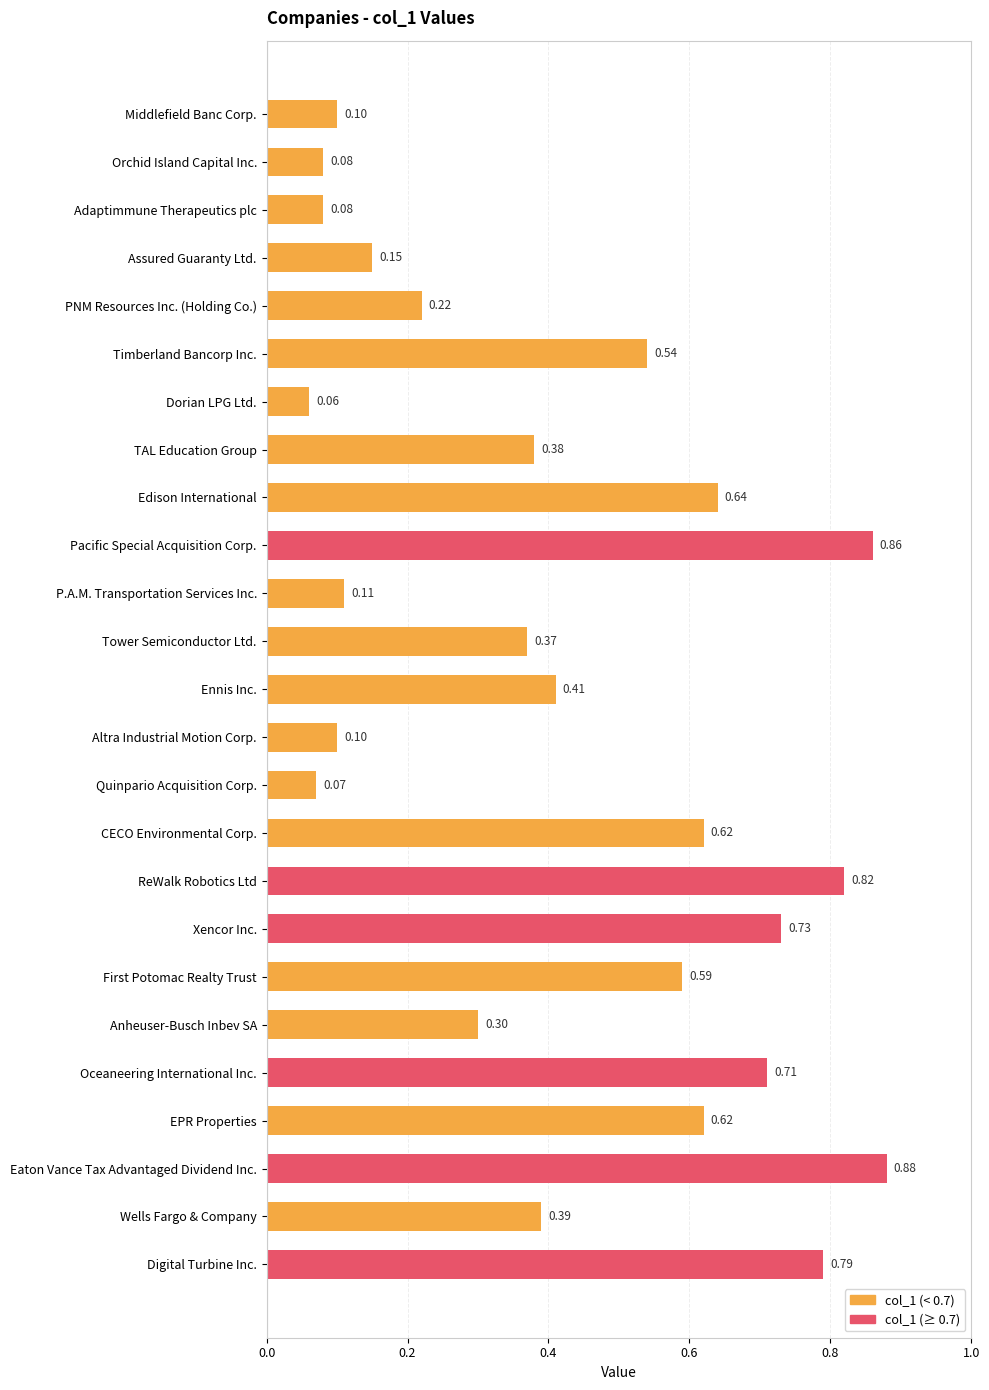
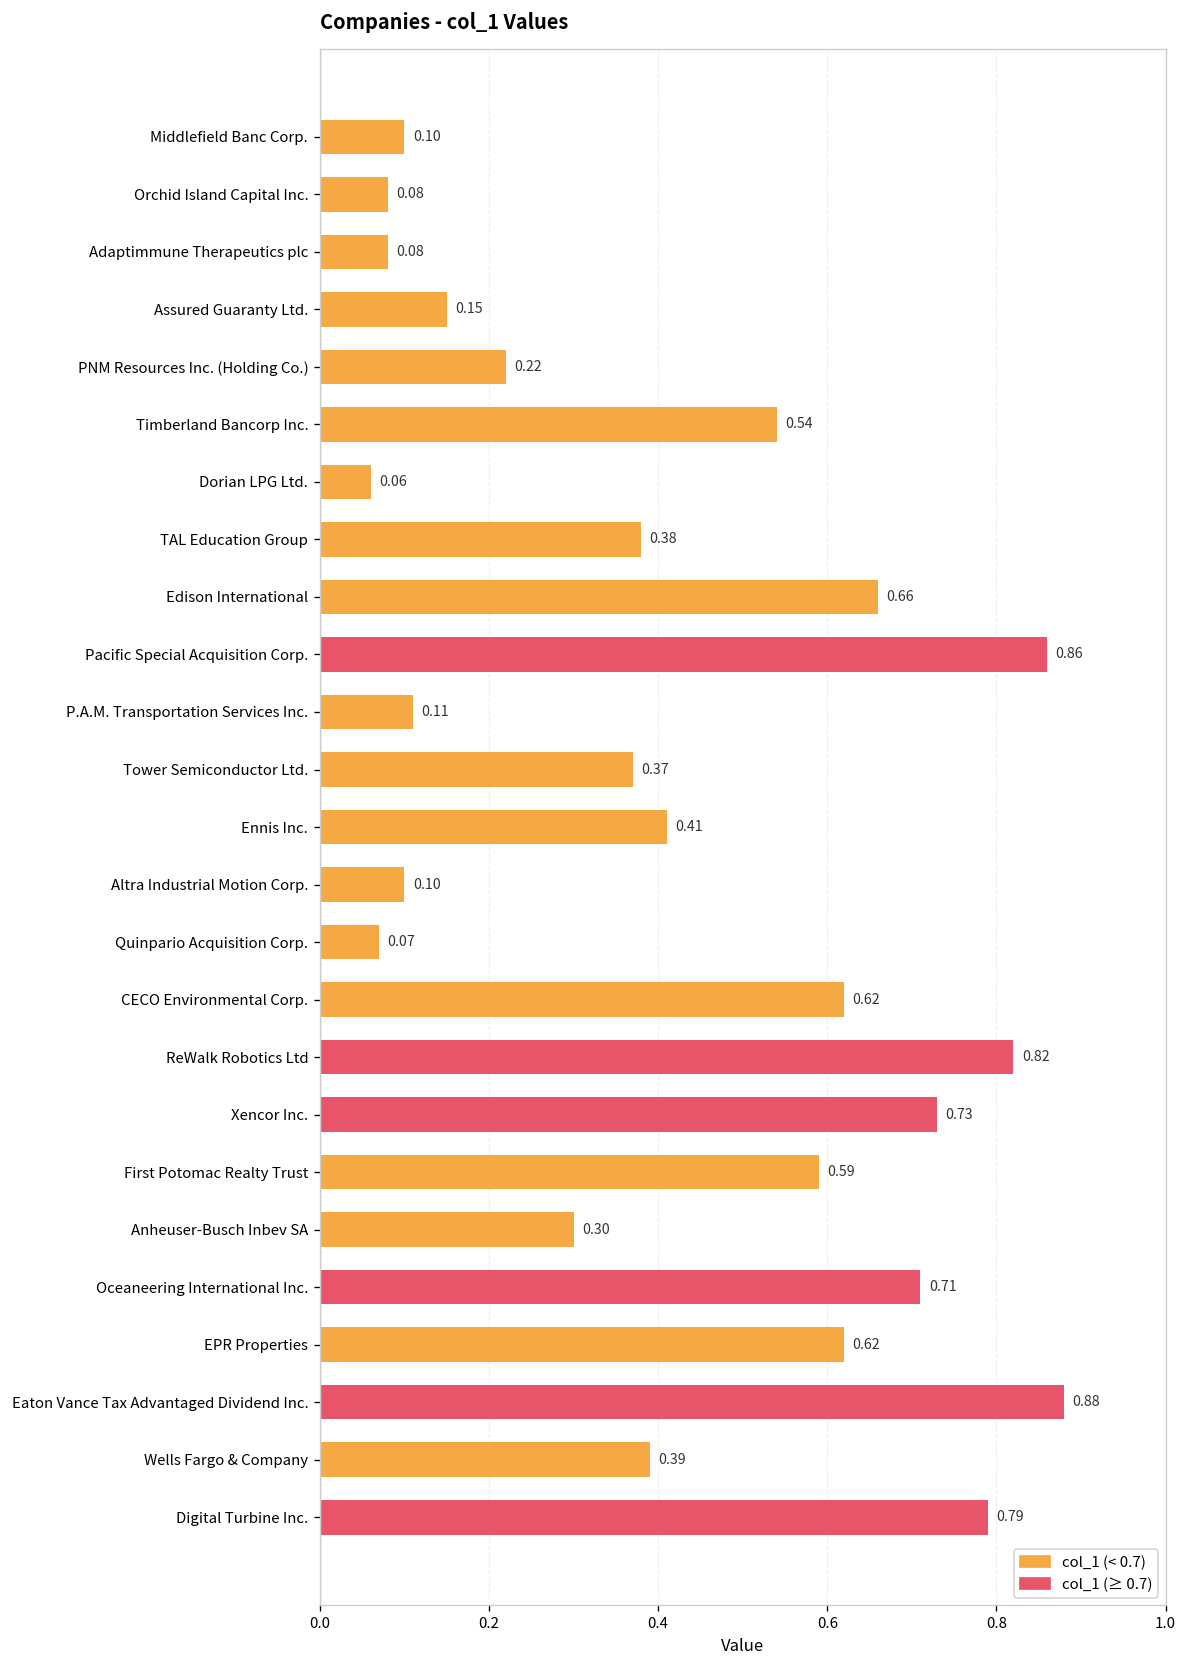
  {
    "Middlefield Banc Corp.": 0.10,
    "Orchid Island Capital Inc.": 0.08,
    "Adaptimmune Therapeutics plc": 0.08,
    "Assured Guaranty Ltd.": 0.15,
    "PNM Resources Inc. (Holding Co.)": 0.22,
    "Timberland Bancorp Inc.": 0.54,
    "Dorian LPG Ltd.": 0.06,
    "TAL Education Group": 0.38,
-   "Edison International": 0.64,
+   "Edison International": 0.66,
    "Pacific Special Acquisition Corp.": 0.86,
    "P.A.M. Transportation Services Inc.": 0.11,
    "Tower Semiconductor Ltd.": 0.37,
    "Ennis Inc.": 0.41,
    "Altra Industrial Motion Corp.": 0.10,
    "Quinpario Acquisition Corp.": 0.07,
    "CECO Environmental Corp.": 0.62,
    "ReWalk Robotics Ltd": 0.82,
    "Xencor Inc.": 0.73,
    "First Potomac Realty Trust": 0.59,
    "Anheuser-Busch Inbev SA": 0.30,
    "Oceaneering International Inc.": 0.71,
    "EPR Properties": 0.62,
    "Eaton Vance Tax Advantaged Dividend Inc.": 0.88,
    "Wells Fargo & Company": 0.39,
    "Digital Turbine Inc.": 0.79
  }
